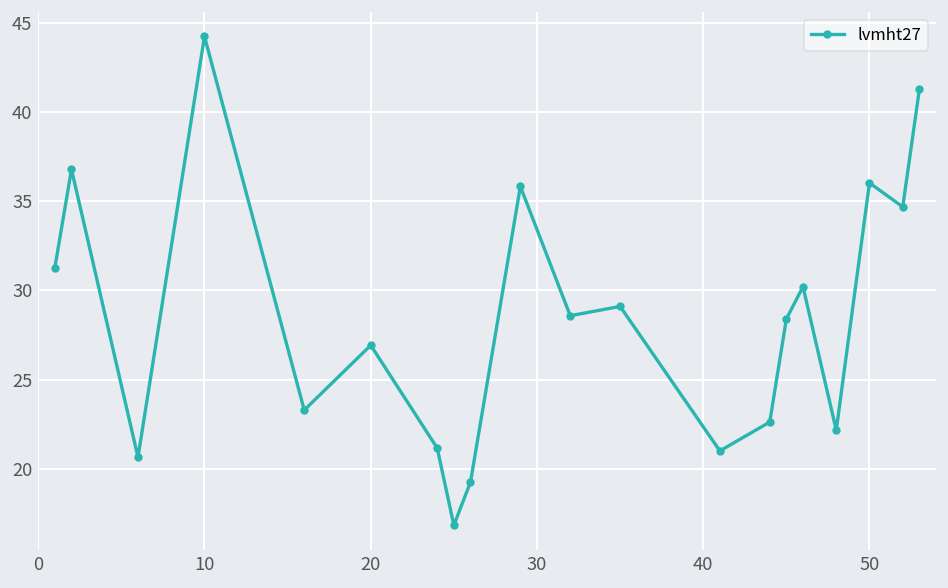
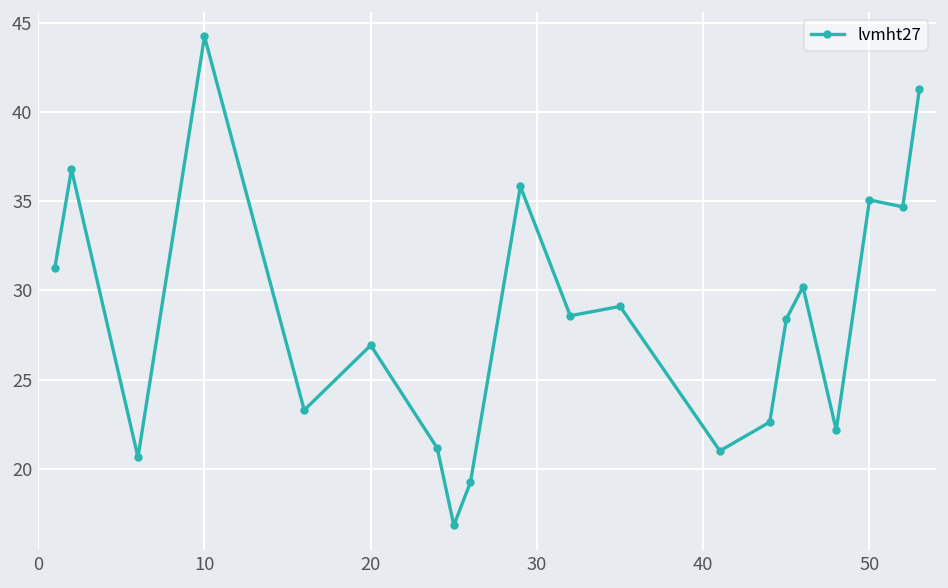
  {
    "10": 44.2,
    "20": 26.9,
-   "50": 36.0
+   "50": 35.1
  }
